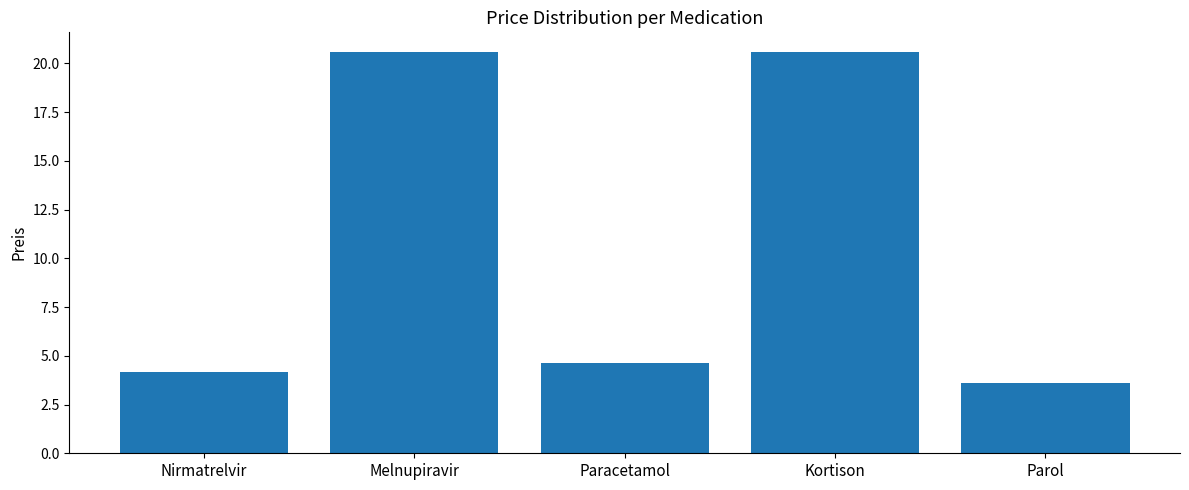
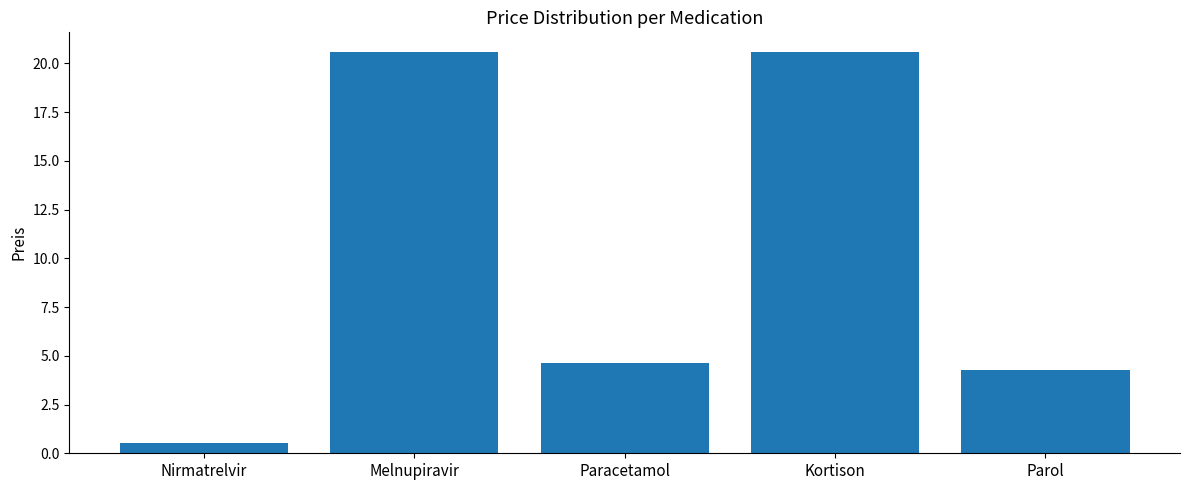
  {
-   "Nirmatrelvir": 4.2,
+   "Nirmatrelvir": 0.5,
    "Melnupiravir": 20.6,
    "Paracetamol": 4.6,
    "Kortison": 20.6,
-   "Parol": 3.6
+   "Parol": 4.3
  }
